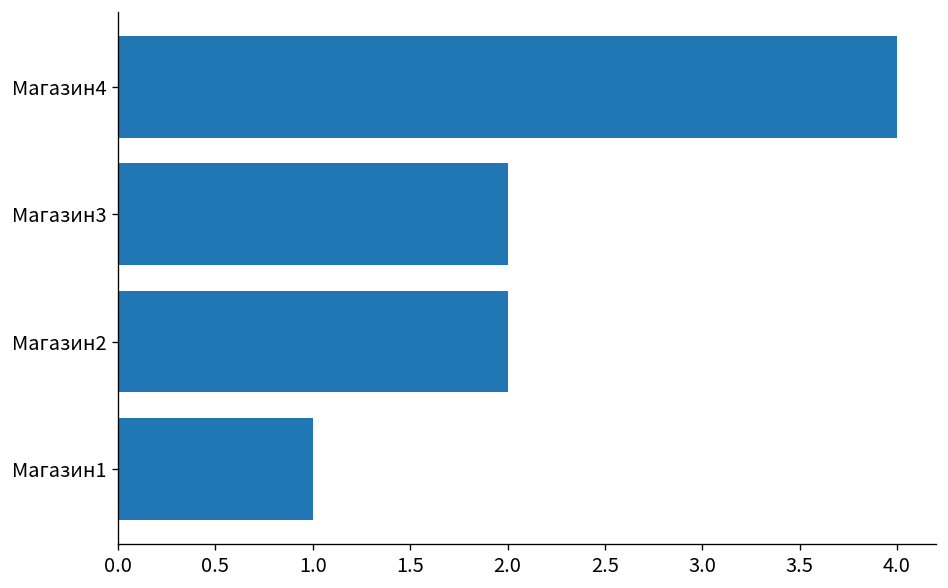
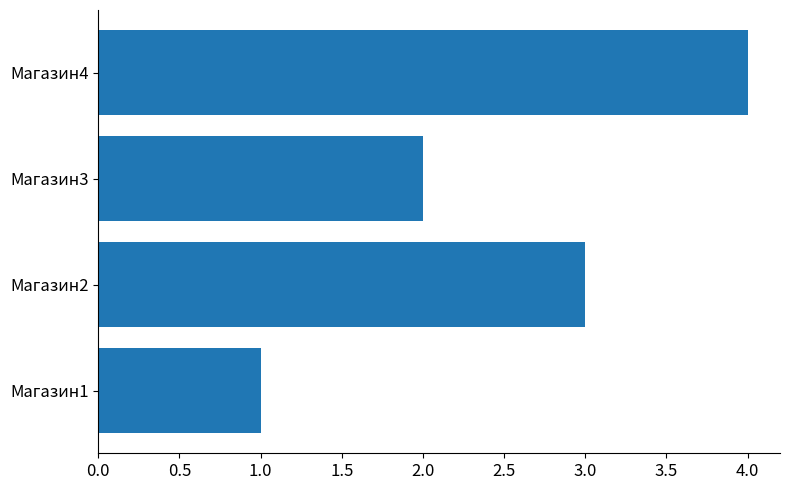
  {
    "Магазин4": 4,
    "Магазин3": 2,
-   "Магазин2": 2,
+   "Магазин2": 3,
    "Магазин1": 1
  }
